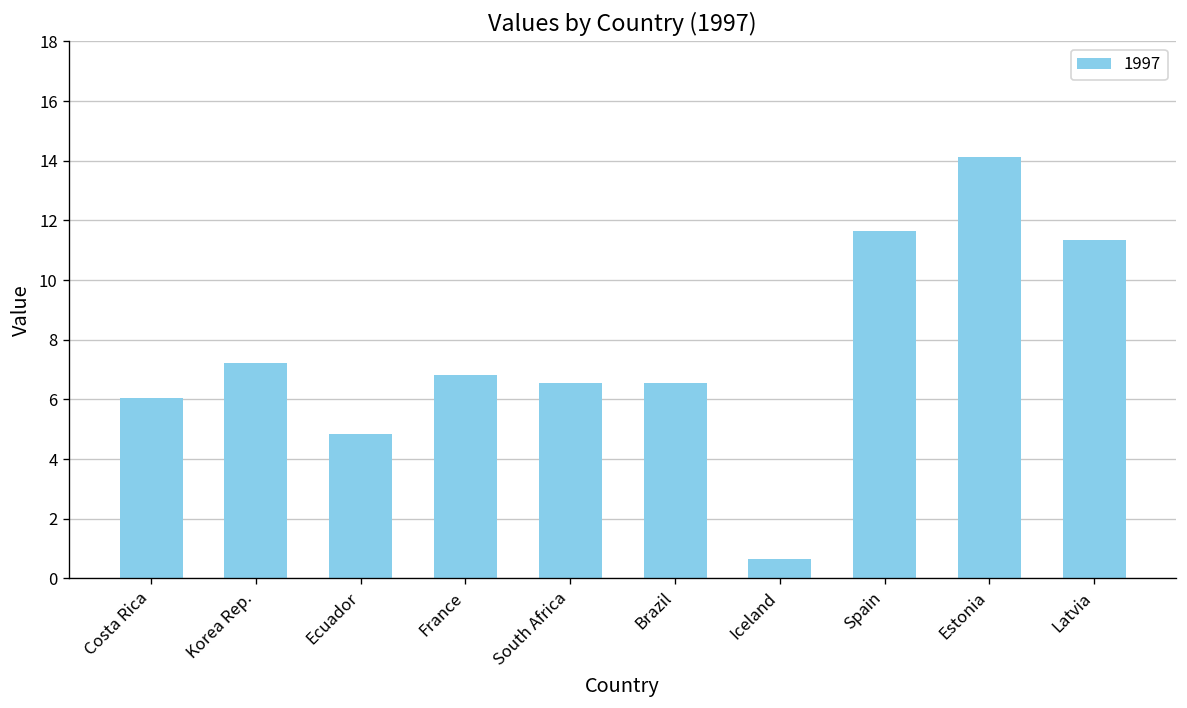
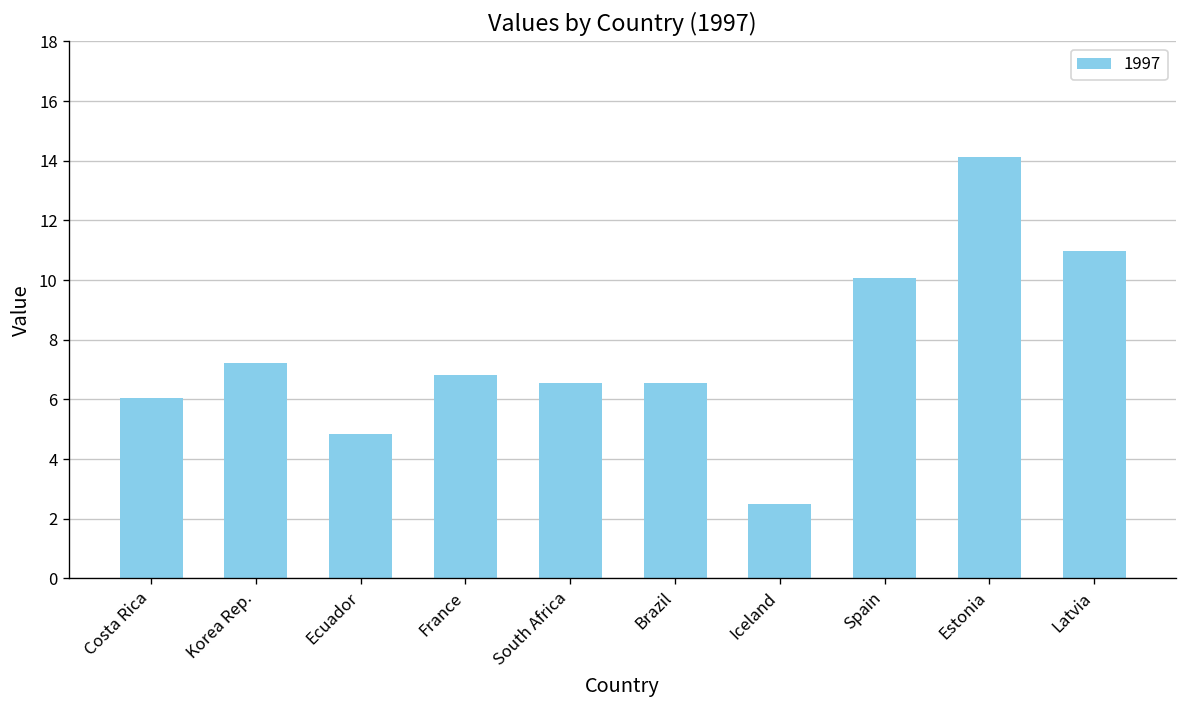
  {
    "Costa Rica": 6.0,
    "Korea Rep.": 7.2,
    "Ecuador": 4.8,
    "France": 6.8,
    "South Africa": 6.6,
    "Brazil": 6.5,
-   "Iceland": 0.7,
-   "Spain": 11.6,
+   "Iceland": 2.5,
+   "Spain": 10.1,
    "Estonia": 14.1,
-   "Latvia": 11.3
+   "Latvia": 11.0
  }
